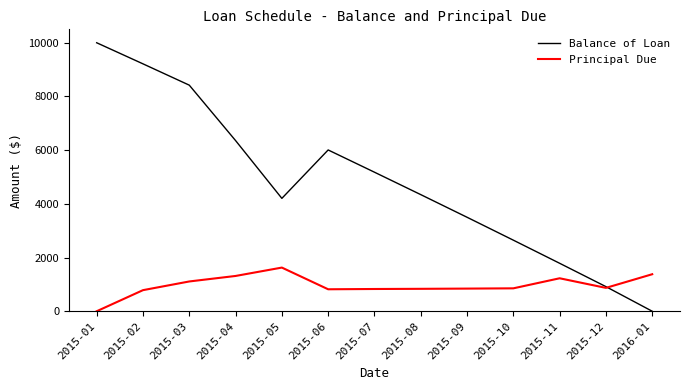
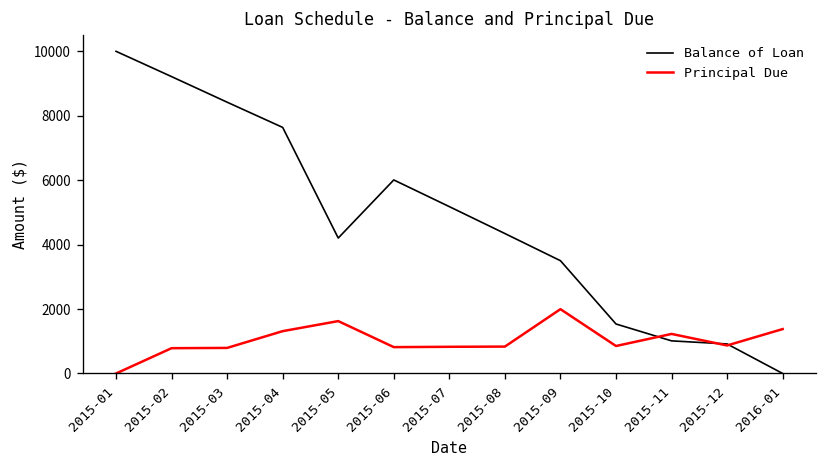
  {
    "Balance of Loan": {
      "2015-01": 10000,
      "2015-02": 9200,
      "2015-03": 8400,
-     "2015-04": 6400,
+     "2015-04": 7600,
      "2015-05": 4200,
      "2015-06": 6000,
      "2015-07": 5200,
      "2015-08": 4300,
      "2015-09": 3500,
-     "2015-10": 2600,
-     "2015-11": 1800,
+     "2015-10": 1500,
+     "2015-11": 1000,
      "2016-01": 0
    },
    "Principal Due": {
      "2015-01": 0,
      "2015-02": 800,
-     "2015-03": 1100,
+     "2015-03": 800,
      "2015-04": 1300,
      "2015-05": 1600,
      "2015-06": 800,
      "2015-07": 800,
      "2015-08": 800,
-     "2015-09": 800,
+     "2015-09": 2000,
      "2015-10": 900,
      "2015-11": 1200,
      "2016-01": 1400
    }
  }
